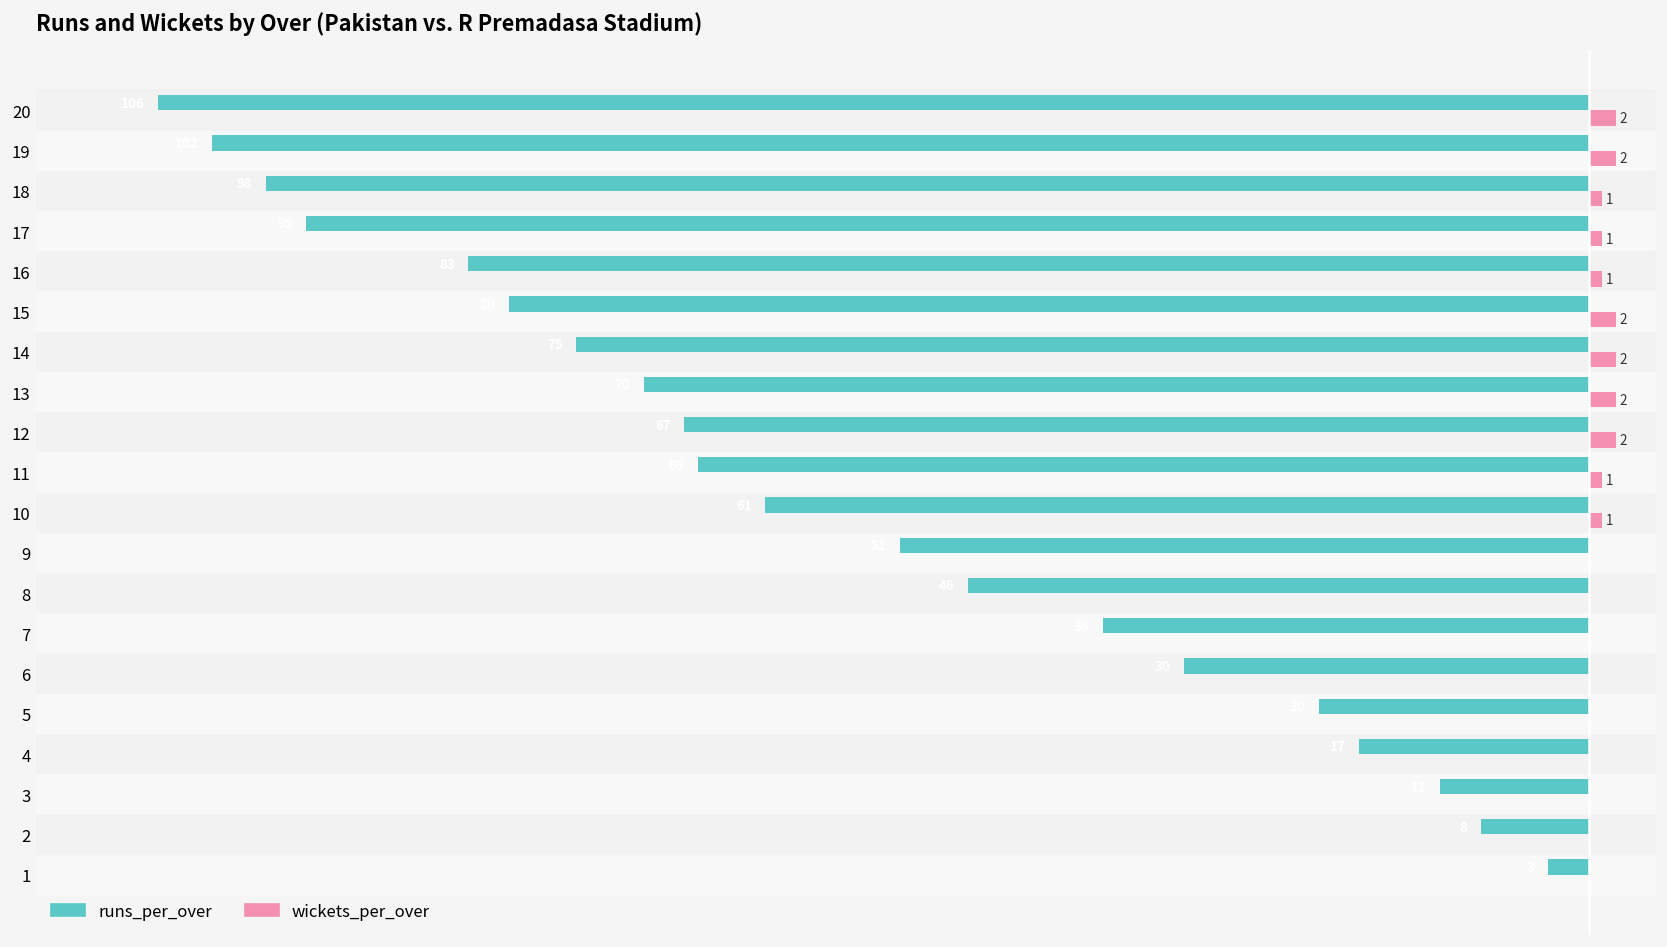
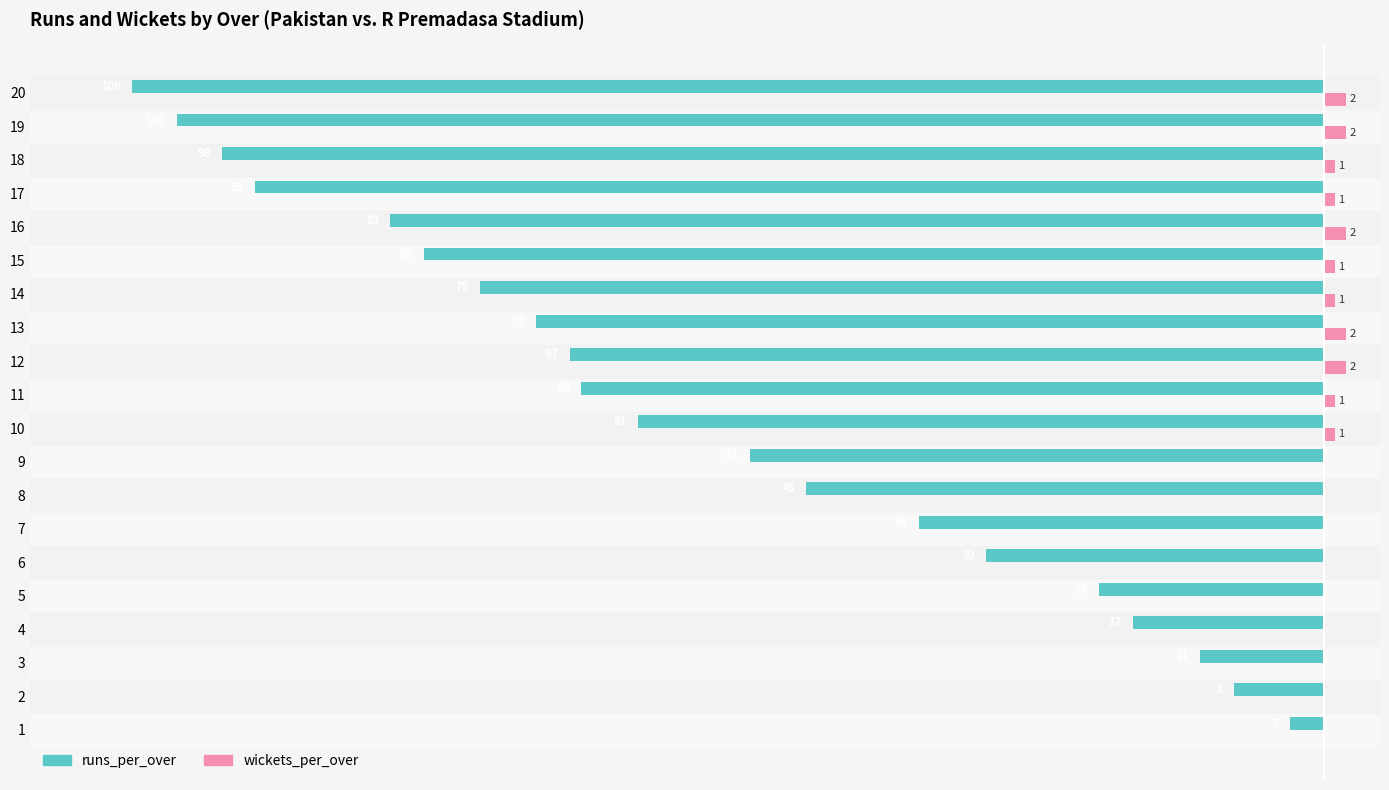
  {
    "wickets_per_over": {
      "20": 2,
      "19": 2,
      "18": 1,
      "17": 1,
-     "16": 1,
-     "15": 2,
-     "14": 2,
+     "16": 2,
+     "15": 1,
+     "14": 1,
      "13": 2,
      "12": 2,
      "11": 1,
      "10": 1
    }
  }
